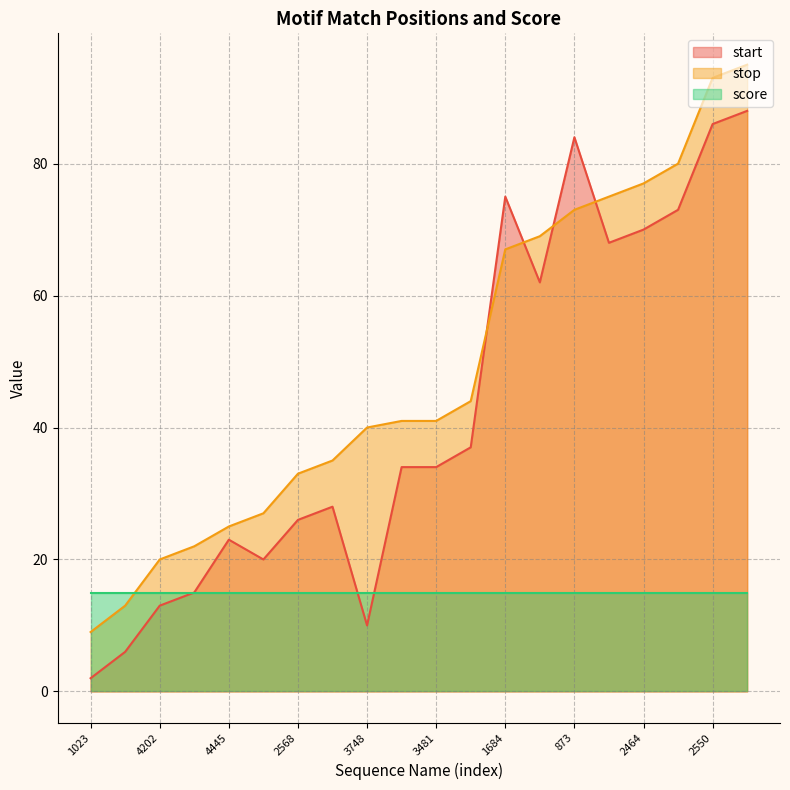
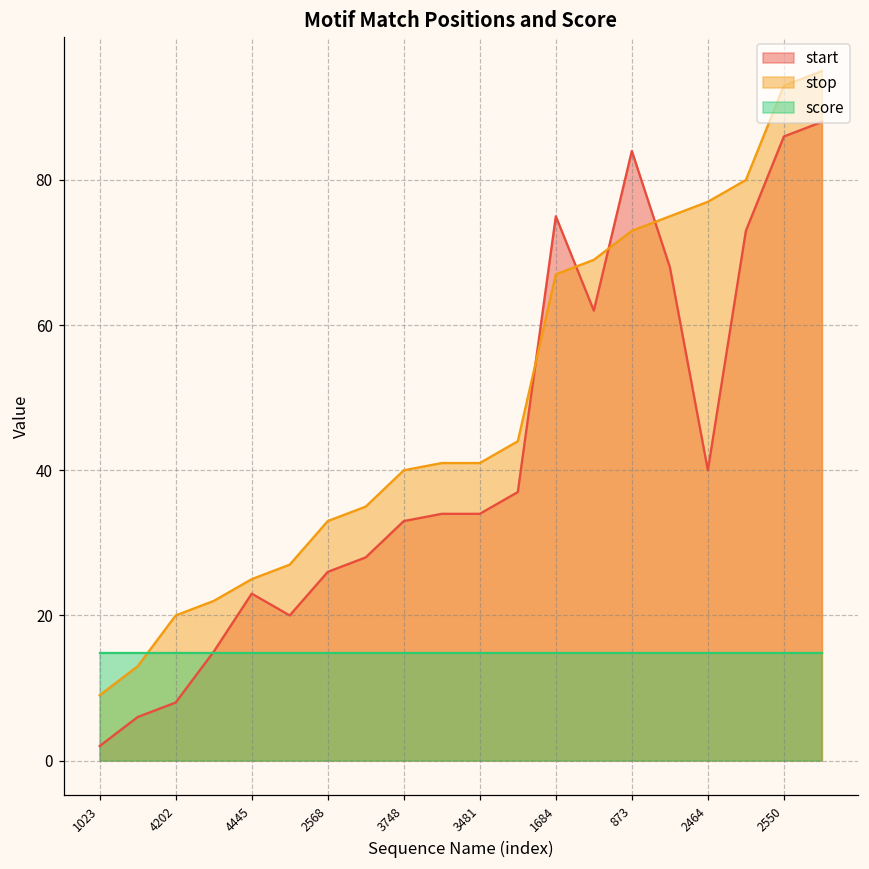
  {
    "start": {
      "1023": 2,
-     "4202": 13,
+     "4202": 8,
      "4445": 23,
      "2568": 26,
-     "3748": 10,
+     "3748": 33,
      "3481": 34,
      "1684": 75,
      "873": 84,
-     "2464": 70,
+     "2464": 40,
      "2550": 86
    },
    "stop": {
      "1023": 9,
      "4202": 20,
      "4445": 25,
      "2568": 33,
      "3748": 40,
      "3481": 41,
      "1684": 67,
      "873": 73,
      "2464": 77
    },
    "score": {
      "1023": 15,
      "4202": 15,
      "4445": 15,
      "2568": 15,
      "3748": 15,
      "3481": 15,
      "1684": 15,
      "873": 15,
      "2464": 15,
      "2550": 15
    }
  }
